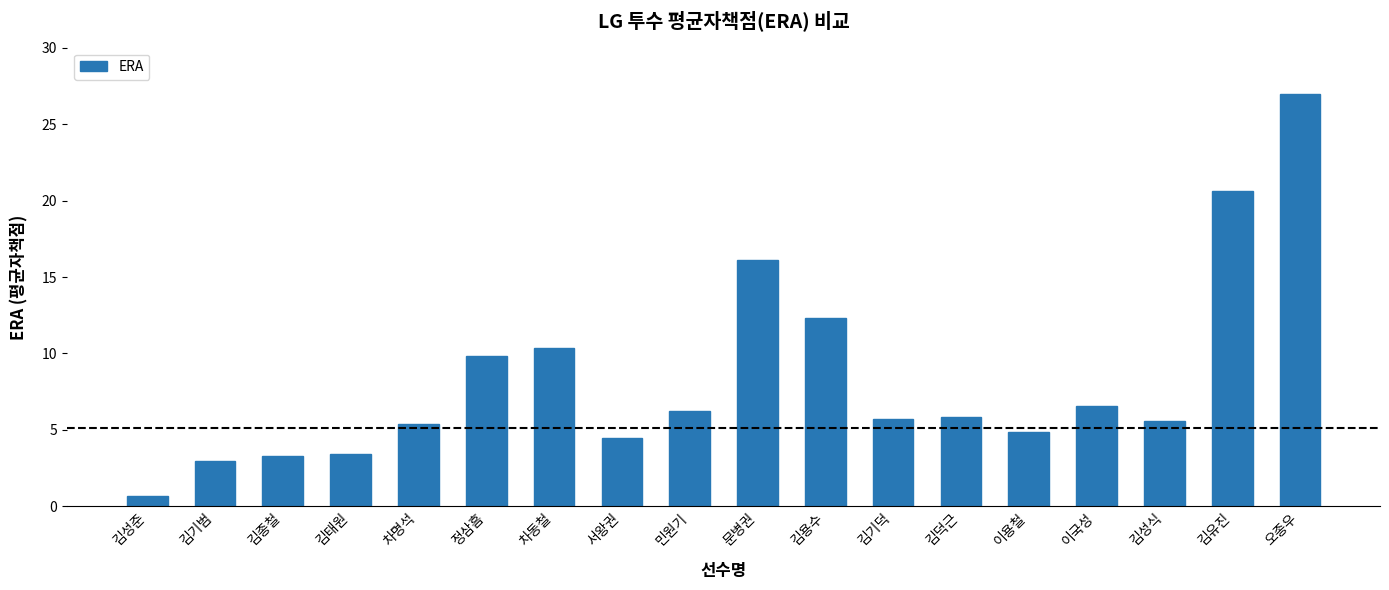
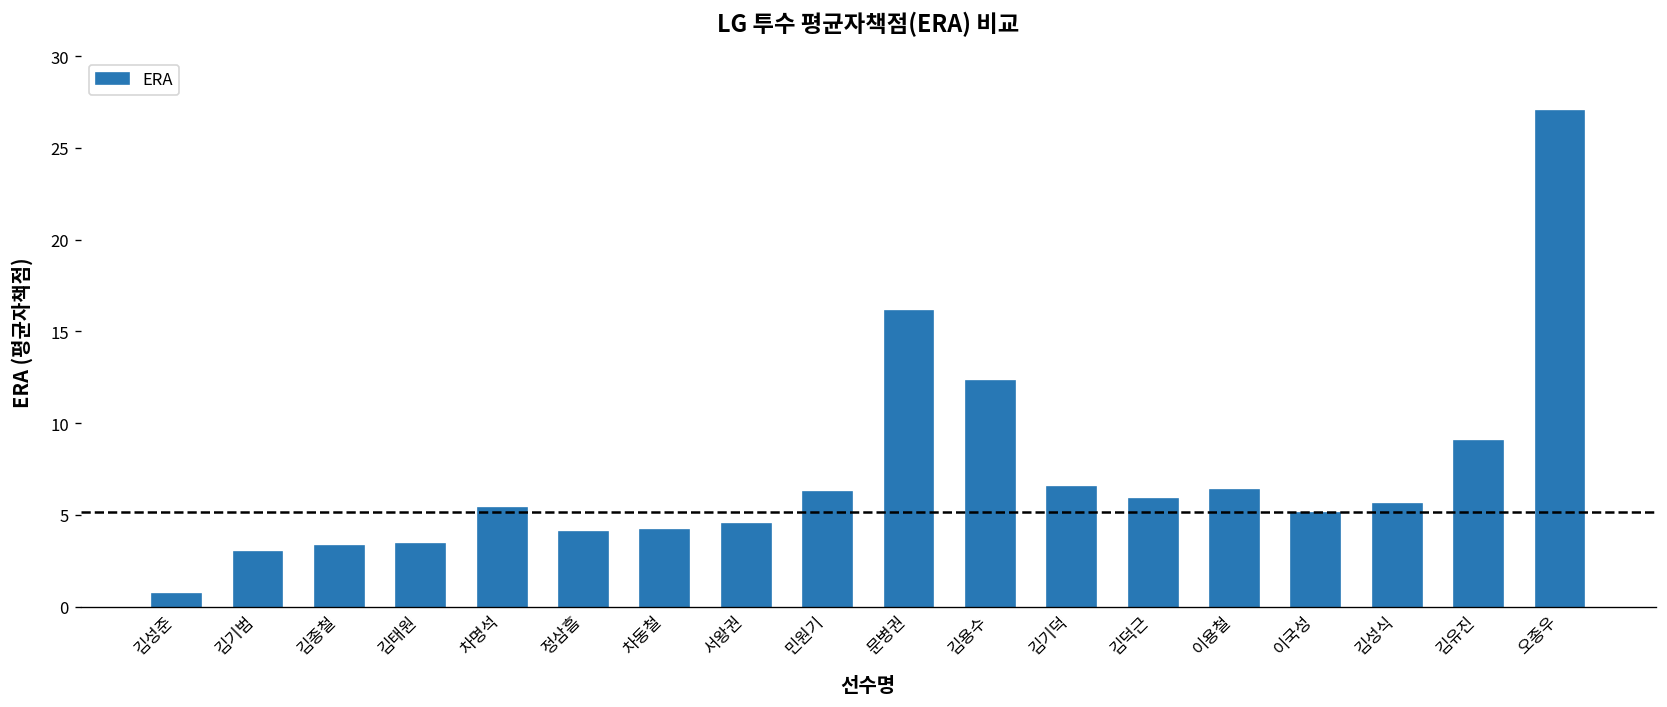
  {
    "김성준": 0.7,
    "김기범": 3.0,
    "김종철": 3.3,
    "김태원": 3.4,
    "차명석": 5.4,
-   "정삼흠": 9.9,
-   "차동철": 10.4,
+   "정삼흠": 4.0,
+   "차동철": 4.2,
    "서왕권": 4.5,
    "민원기": 6.2,
    "문병권": 16.1,
    "김용수": 12.3,
-   "김기덕": 5.7,
+   "김기덕": 6.5,
    "김덕근": 5.9,
-   "이용철": 4.9,
-   "이국성": 6.6,
+   "이용철": 6.4,
+   "이국성": 5.1,
    "김성식": 5.6,
-   "김유진": 20.6,
+   "김유진": 9.0,
    "오종우": 27.0
  }
